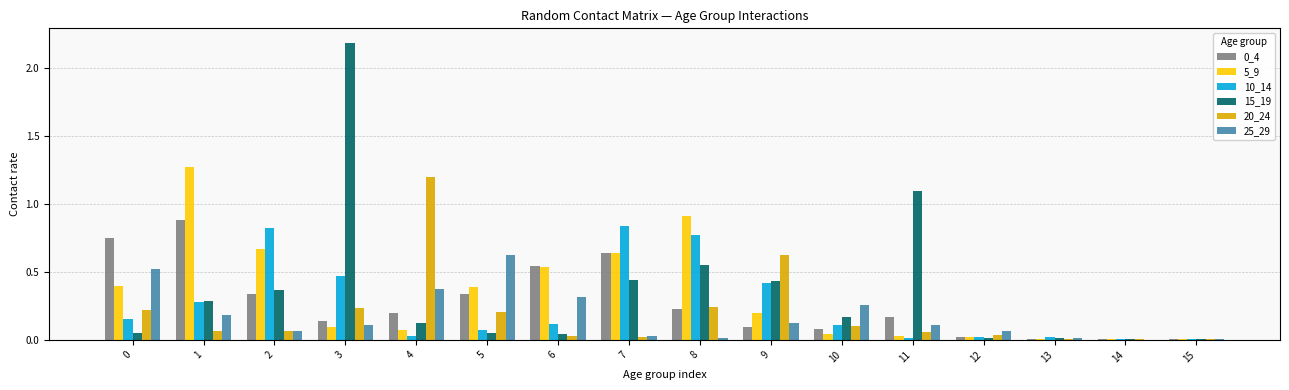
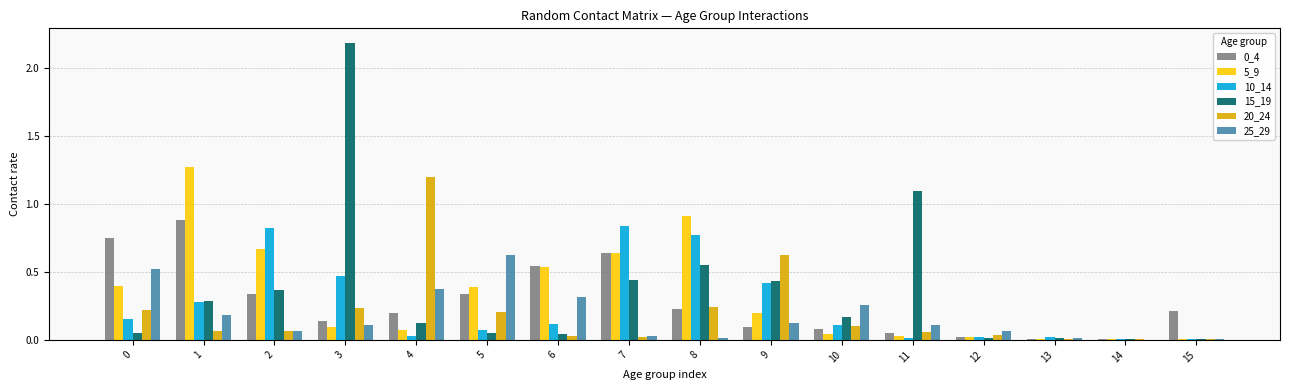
  {
    "0_4": {
      "0": 0.75,
      "1": 0.88,
      "2": 0.33,
      "3": 0.14,
      "4": 0.20,
      "5": 0.33,
      "6": 0.54,
      "7": 0.64,
      "8": 0.23,
      "9": 0.10,
      "10": 0.08,
-     "11": 0.16,
+     "11": 0.05,
      "12": 0.02,
-     "15": 0.01
+     "15": 0.22
    },
    "10_14": {
      "0": 0.16,
      "1": 0.28,
      "2": 0.82,
      "3": 0.47,
      "4": 0.03,
      "5": 0.07,
      "6": 0.12,
      "7": 0.84,
      "8": 0.77,
      "9": 0.42,
      "10": 0.11,
      "12": 0.02,
      "13": 0.02
    },
    "15_19": {
      "0": 0.05,
      "1": 0.29,
      "2": 0.37,
      "3": 2.18,
      "4": 0.12,
      "5": 0.05,
      "6": 0.05,
      "7": 0.44,
      "8": 0.55,
      "9": 0.43,
      "10": 0.17,
      "11": 1.09
    },
    "25_29": {
      "0": 0.52,
      "1": 0.18,
      "2": 0.07,
      "3": 0.11,
      "4": 0.38,
      "5": 0.62,
      "6": 0.32,
      "7": 0.03,
      "9": 0.13,
      "10": 0.26,
      "11": 0.11,
      "12": 0.07
    }
  }
